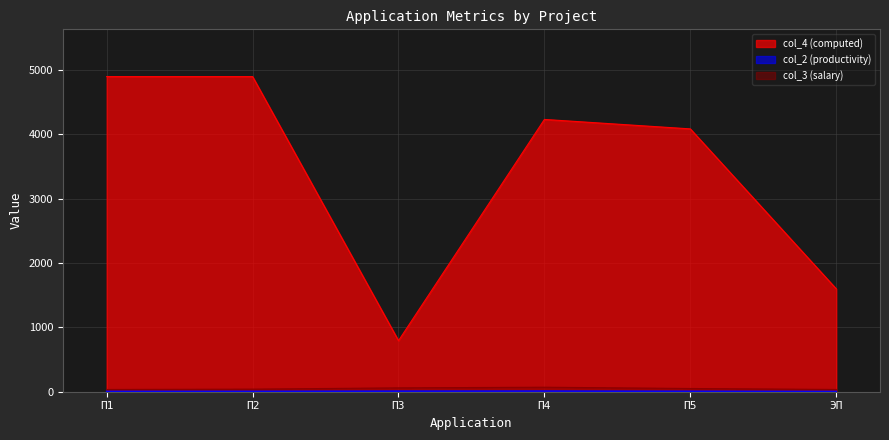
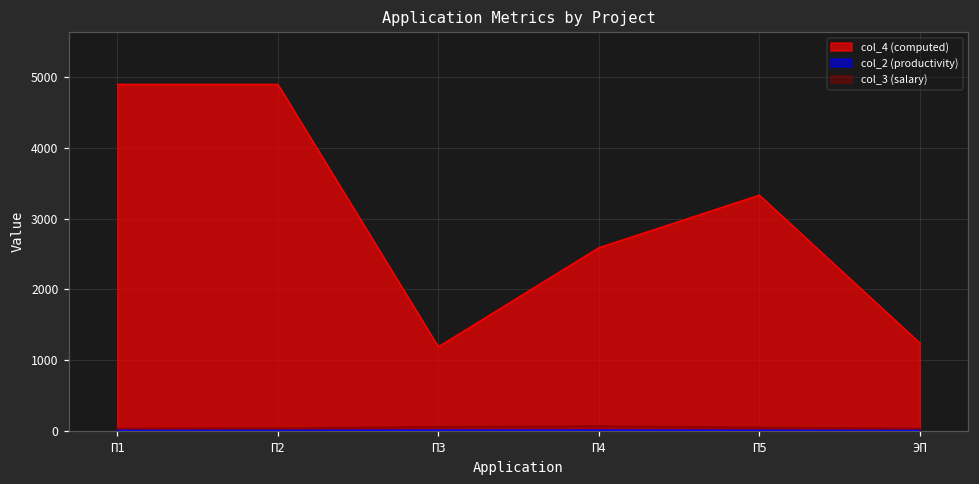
  {
    "col_4 (computed)": {
      "П1": 4900,
      "П2": 4900,
-     "П3": 800,
-     "П4": 4200,
-     "П5": 4100,
-     "ЭП": 1600
+     "П3": 1200,
+     "П4": 2600,
+     "П5": 3300,
+     "ЭП": 1200
    },
    "col_2 (productivity)": {
      "П3": 0,
      "П4": 0,
      "П5": 0
    },
    "col_3 (salary)": {
      "П3": 100,
      "П4": 100,
      "П5": 100
    }
  }
